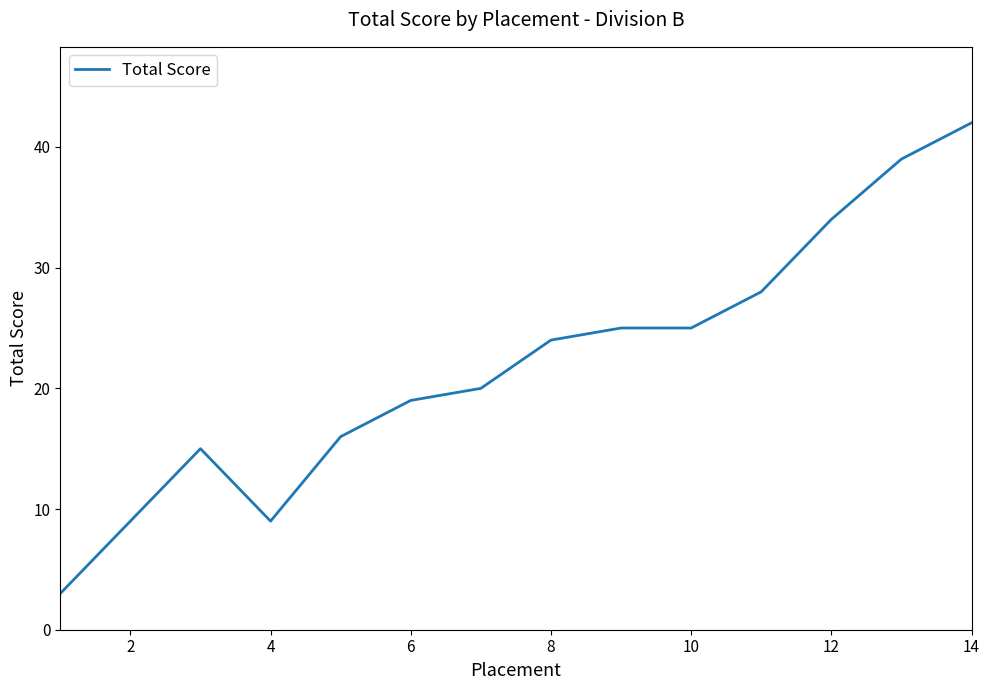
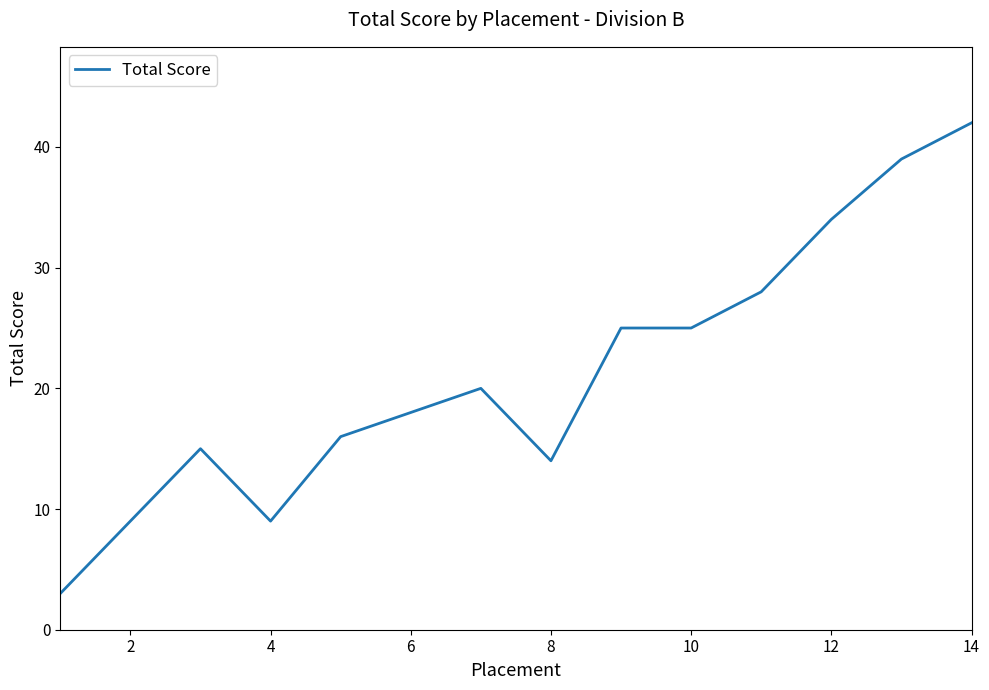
  {
    "2": 9,
    "4": 9,
-   "6": 19,
-   "8": 24,
+   "6": 18,
+   "8": 14,
    "10": 25,
    "12": 34,
    "14": 42
  }
